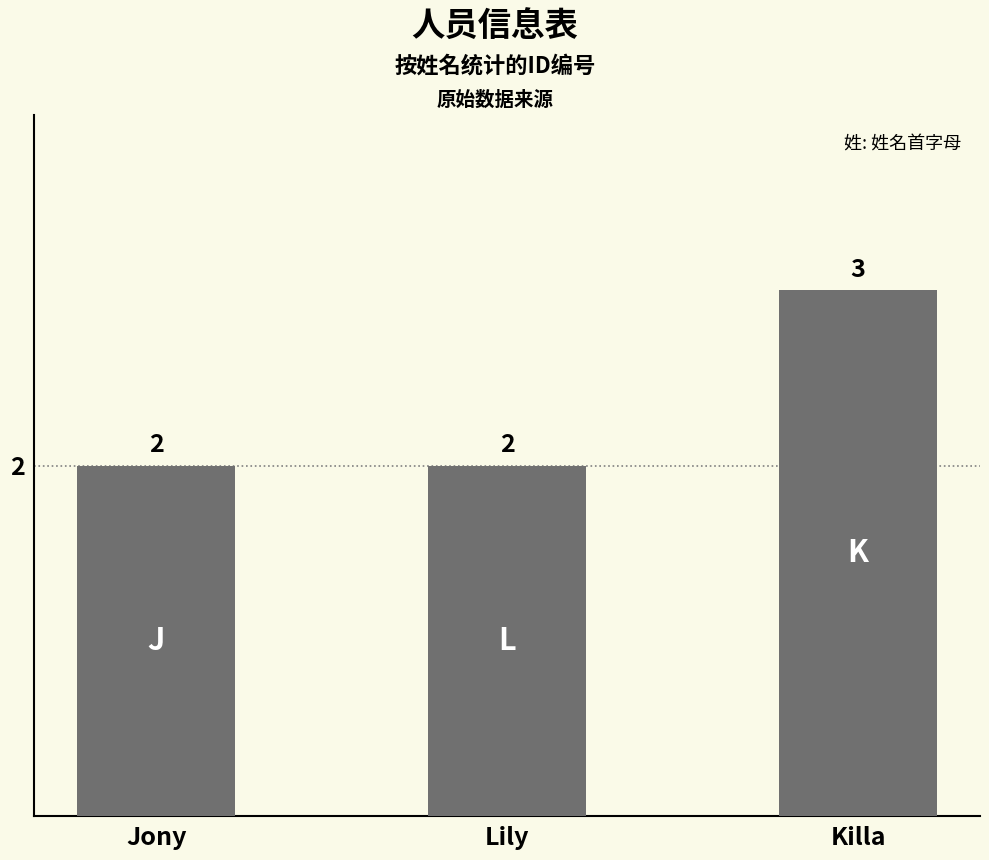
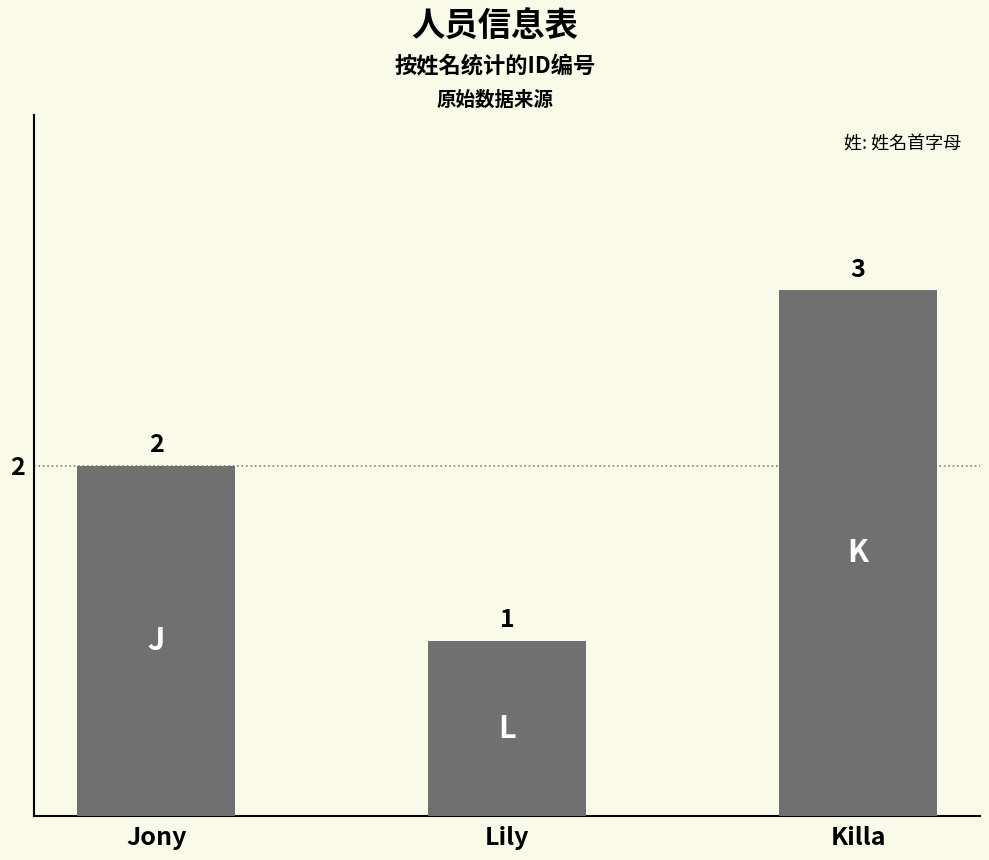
  {
    "Jony": 2,
-   "Lily": 2,
+   "Lily": 1,
    "Killa": 3
  }
